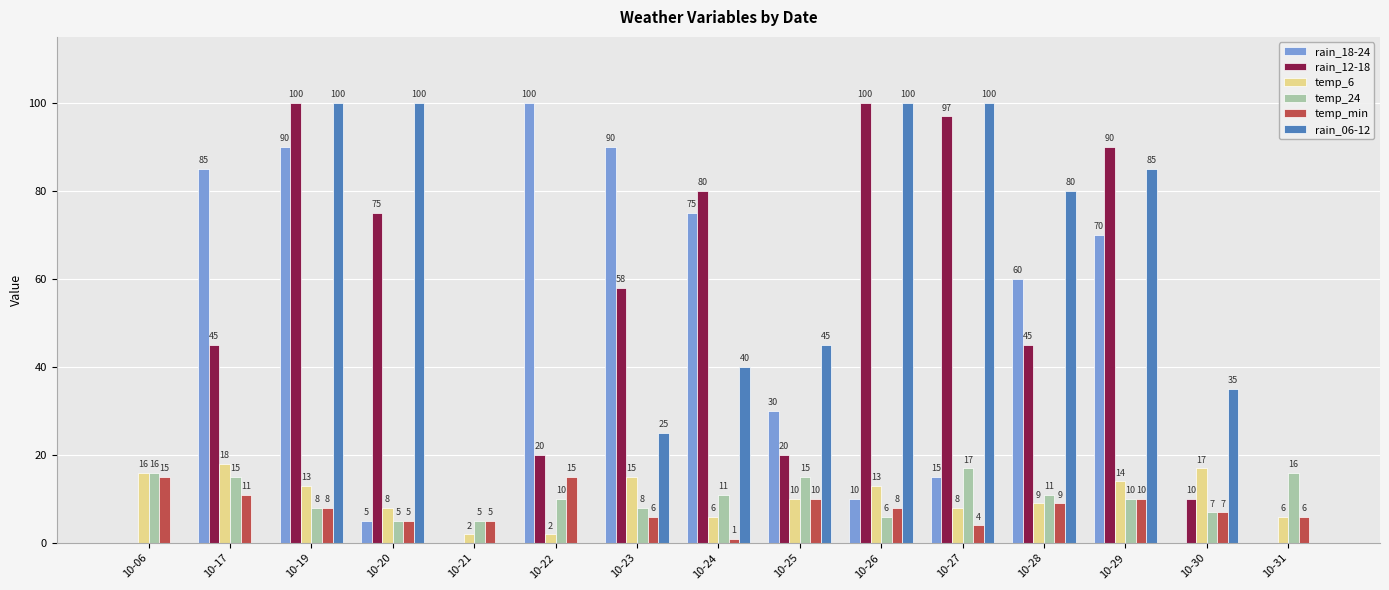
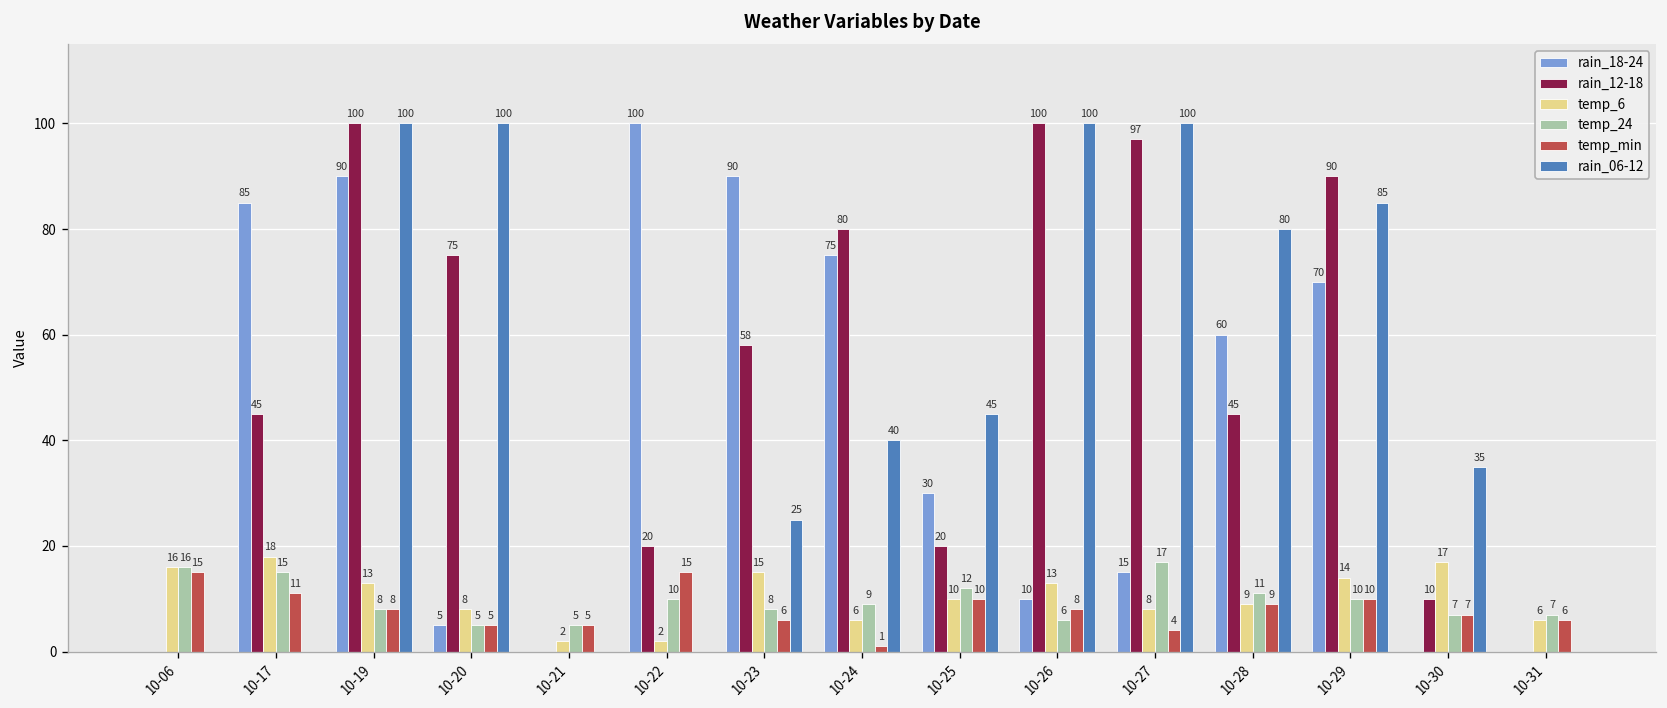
  {
    "rain_12-18": {
      "10-17": 45,
      "10-19": 100,
      "10-20": 75,
      "10-22": 20,
      "10-23": 58,
      "10-24": 80,
      "10-25": 20,
      "10-26": 100,
      "10-27": 97,
      "10-28": 45,
      "10-29": 90,
      "10-30": 10
    },
    "temp_6": {
      "10-06": 16,
      "10-17": 18,
      "10-19": 13,
      "10-20": 8,
      "10-21": 2,
      "10-22": 2,
      "10-23": 15,
      "10-24": 6,
      "10-25": 10,
      "10-26": 13,
      "10-27": 8,
      "10-28": 9,
      "10-29": 14,
      "10-30": 17,
      "10-31": 6
    },
    "temp_24": {
      "10-06": 16,
      "10-17": 15,
      "10-19": 8,
      "10-20": 5,
      "10-21": 5,
      "10-22": 10,
      "10-23": 8,
-     "10-24": 11,
-     "10-25": 15,
+     "10-24": 9,
+     "10-25": 12,
      "10-26": 6,
      "10-27": 17,
      "10-28": 11,
      "10-29": 10,
      "10-30": 7,
-     "10-31": 16
+     "10-31": 7
    },
    "temp_min": {
      "10-06": 15,
      "10-17": 11,
      "10-19": 8,
      "10-20": 5,
      "10-21": 5,
      "10-22": 15,
      "10-23": 6,
      "10-24": 1,
      "10-25": 10,
      "10-26": 8,
      "10-27": 4,
      "10-28": 9,
      "10-29": 10,
      "10-30": 7,
      "10-31": 6
    }
  }
